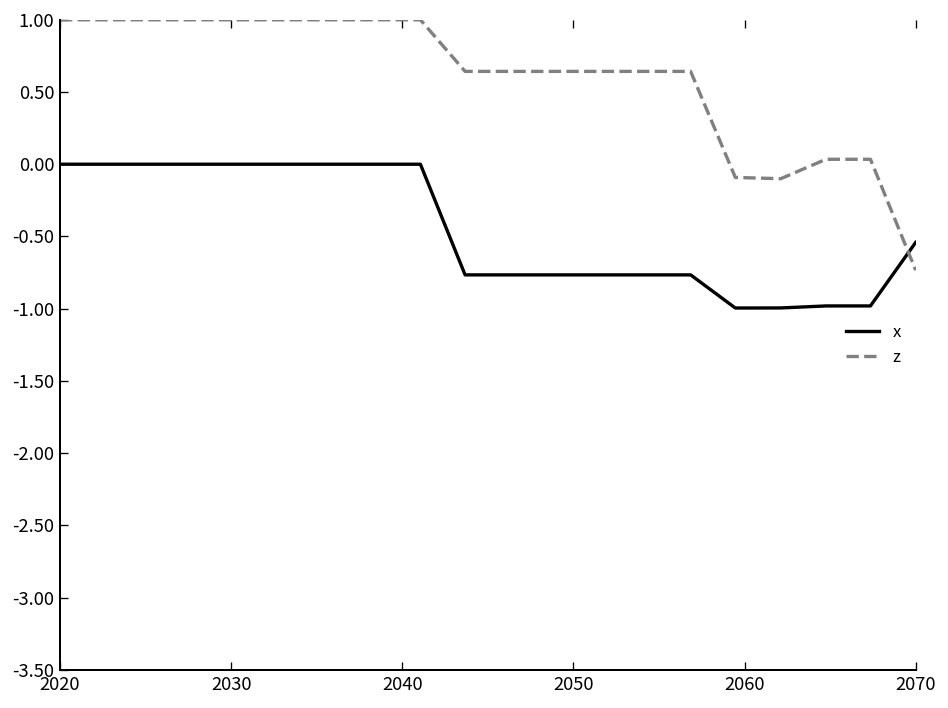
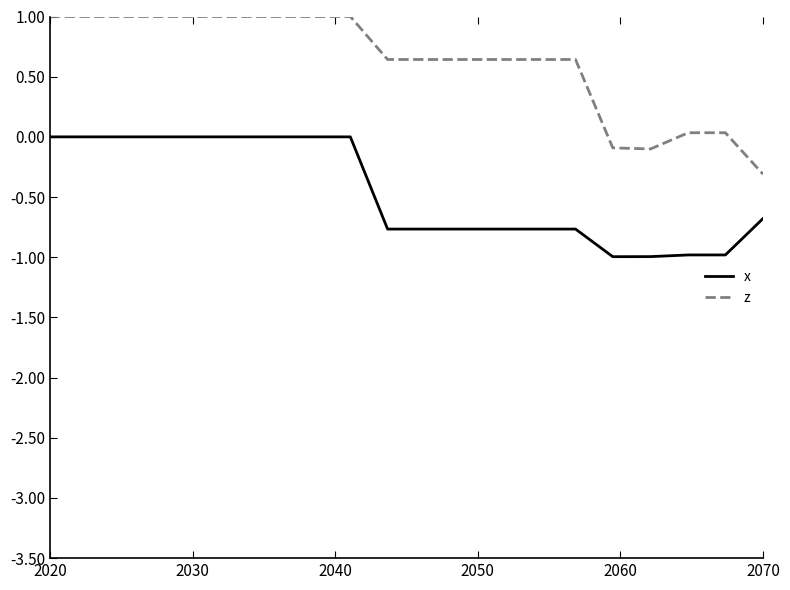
  {
    "x": {
      "2020": 0.00,
-     "2070": -0.54
+     "2070": -0.68
    },
    "z": {
      "2020": 1.00,
-     "2070": -0.73
+     "2070": -0.31
    }
  }
